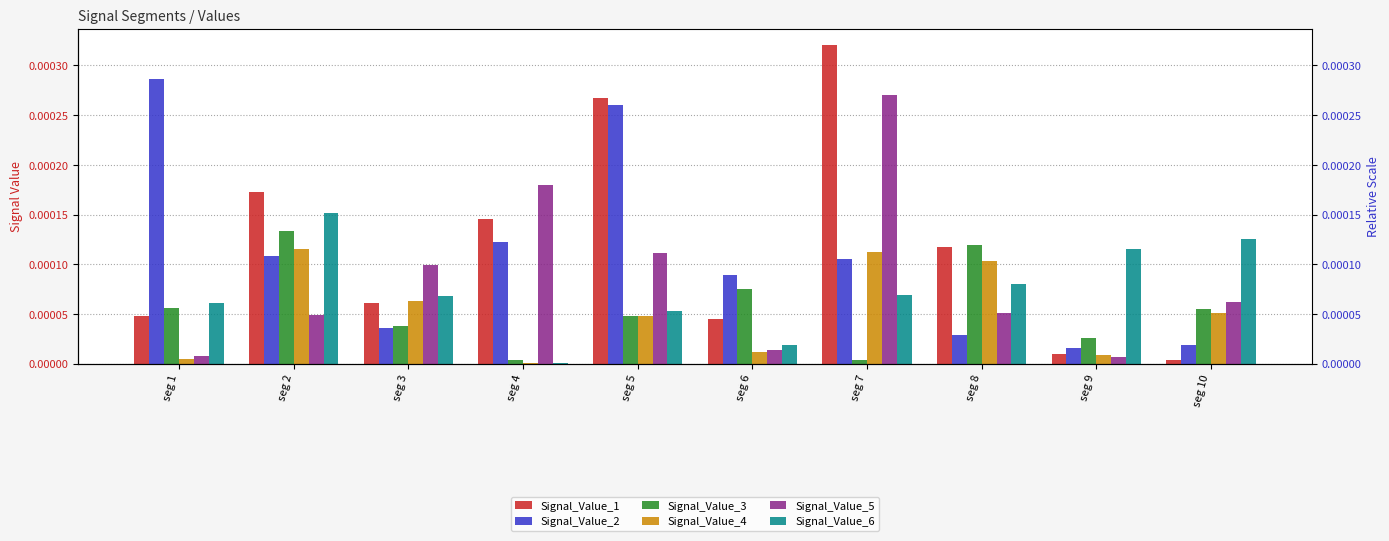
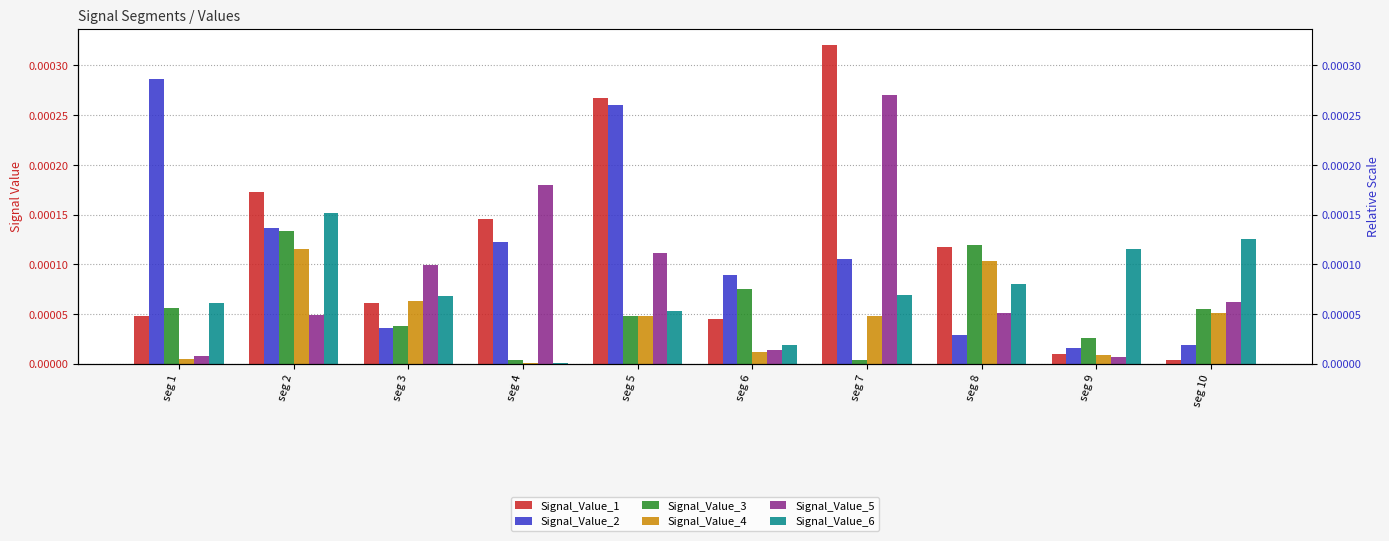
  {
    "Signal_Value_1": {
      "seg 1": 0.00005,
      "seg 2": 0.00017,
      "seg 3": 0.00006,
      "seg 4": 0.00015,
      "seg 5": 0.00027,
      "seg 6": 0.00005,
      "seg 7": 0.00032,
      "seg 8": 0.00012,
      "seg 9": 0.00001,
      "seg 10": 0.00000
    },
    "Signal_Value_2": {
      "seg 1": 0.00029,
-     "seg 2": 0.00011,
+     "seg 2": 0.00014,
      "seg 3": 0.00004,
      "seg 4": 0.00012,
      "seg 5": 0.00026,
      "seg 6": 0.00009,
      "seg 7": 0.00011,
      "seg 8": 0.00003,
      "seg 9": 0.00002,
      "seg 10": 0.00002
    },
    "Signal_Value_3": {
      "seg 1": 0.00006,
      "seg 2": 0.00013,
      "seg 3": 0.00004,
      "seg 4": 0.00000,
      "seg 5": 0.00005,
      "seg 6": 0.00007,
      "seg 7": 0.00000,
      "seg 8": 0.00012,
      "seg 9": 0.00003,
      "seg 10": 0.00006
    },
    "Signal_Value_4": {
      "seg 1": 0.00001,
      "seg 2": 0.00012,
      "seg 3": 0.00006,
      "seg 5": 0.00005,
      "seg 6": 0.00001,
-     "seg 7": 0.00011,
+     "seg 7": 0.00005,
      "seg 8": 0.00010,
      "seg 9": 0.00001,
      "seg 10": 0.00005
    },
    "Signal_Value_5": {
      "seg 1": 0.00001,
      "seg 2": 0.00005,
      "seg 3": 0.00010,
      "seg 4": 0.00018,
      "seg 5": 0.00011,
      "seg 6": 0.00001,
      "seg 7": 0.00027,
      "seg 8": 0.00005,
      "seg 9": 0.00001,
      "seg 10": 0.00006
    },
    "Signal_Value_6": {
      "seg 1": 0.00006,
      "seg 2": 0.00015,
      "seg 3": 0.00007,
      "seg 5": 0.00005,
      "seg 6": 0.00002,
      "seg 7": 0.00007,
      "seg 8": 0.00008,
      "seg 9": 0.00011,
      "seg 10": 0.00013
    }
  }
